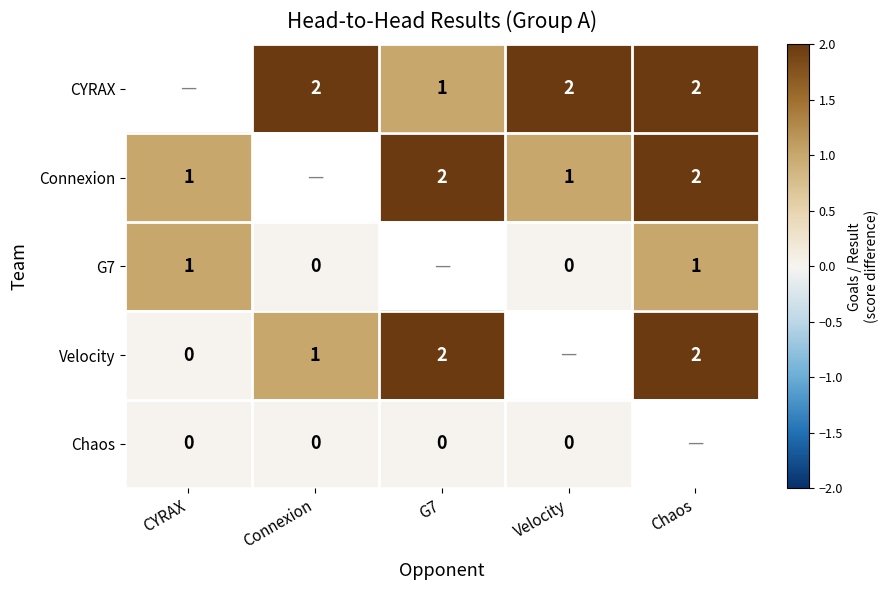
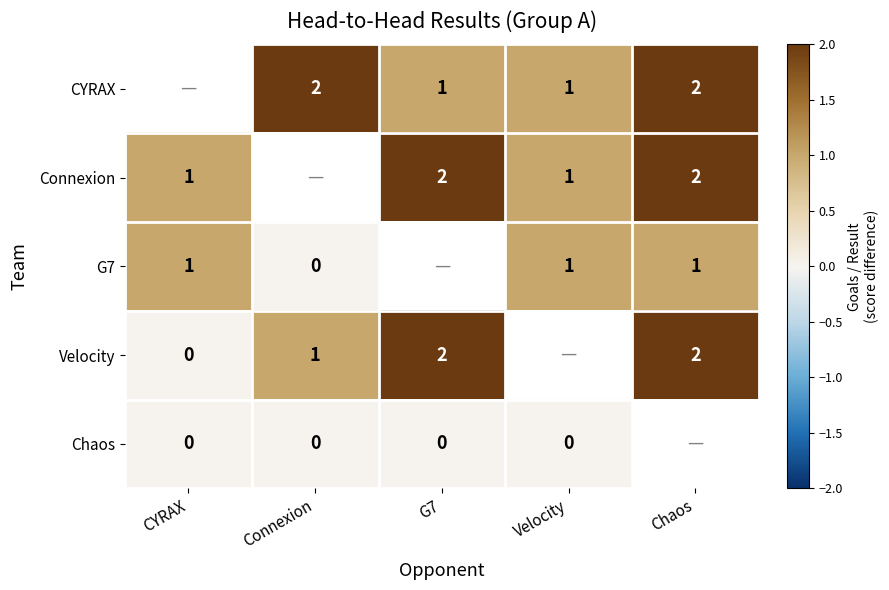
  {
    "CYRAX": {
      "Connexion": 2,
      "G7": 1,
-     "Velocity": 2,
+     "Velocity": 1,
      "Chaos": 2
    },
    "Connexion": {
      "CYRAX": 1,
      "G7": 2,
      "Velocity": 1,
      "Chaos": 2
    },
    "G7": {
      "CYRAX": 1,
      "Connexion": 0,
-     "Velocity": 0,
+     "Velocity": 1,
      "Chaos": 1
    },
    "Velocity": {
      "CYRAX": 0,
      "Connexion": 1,
      "G7": 2,
      "Chaos": 2
    },
    "Chaos": {
      "CYRAX": 0,
      "Connexion": 0,
      "G7": 0,
      "Velocity": 0
    }
  }
